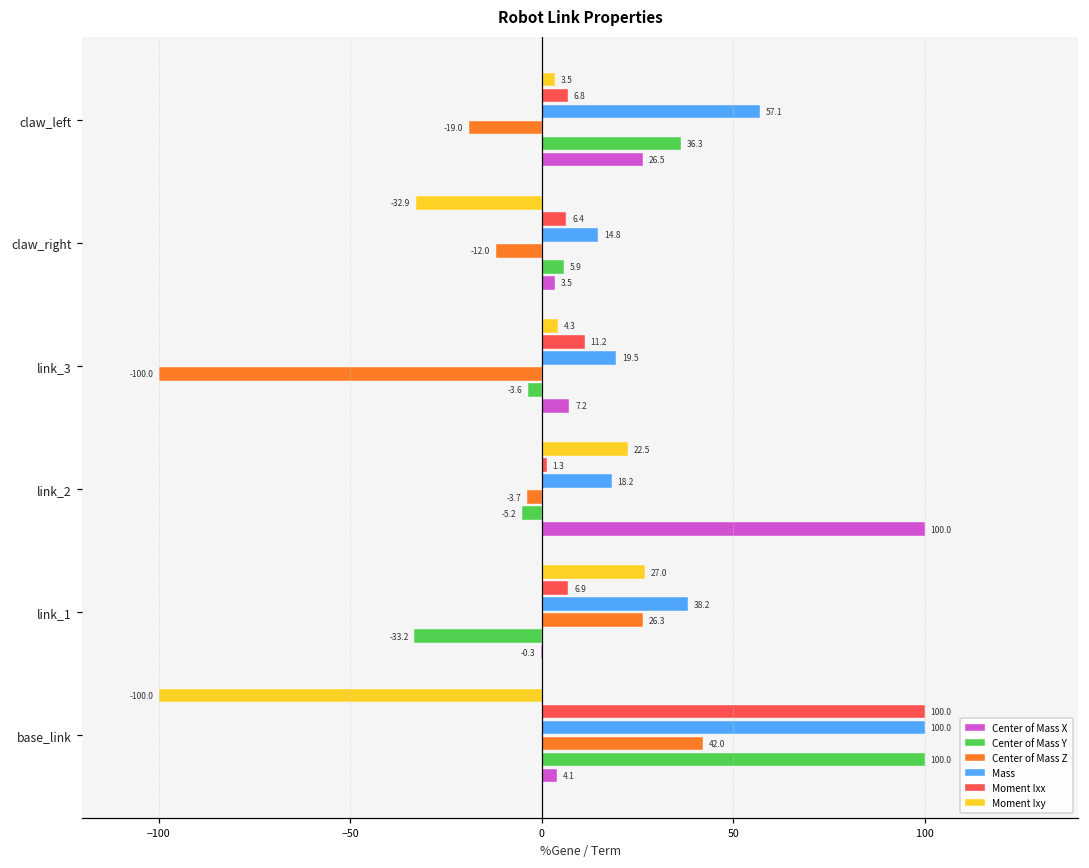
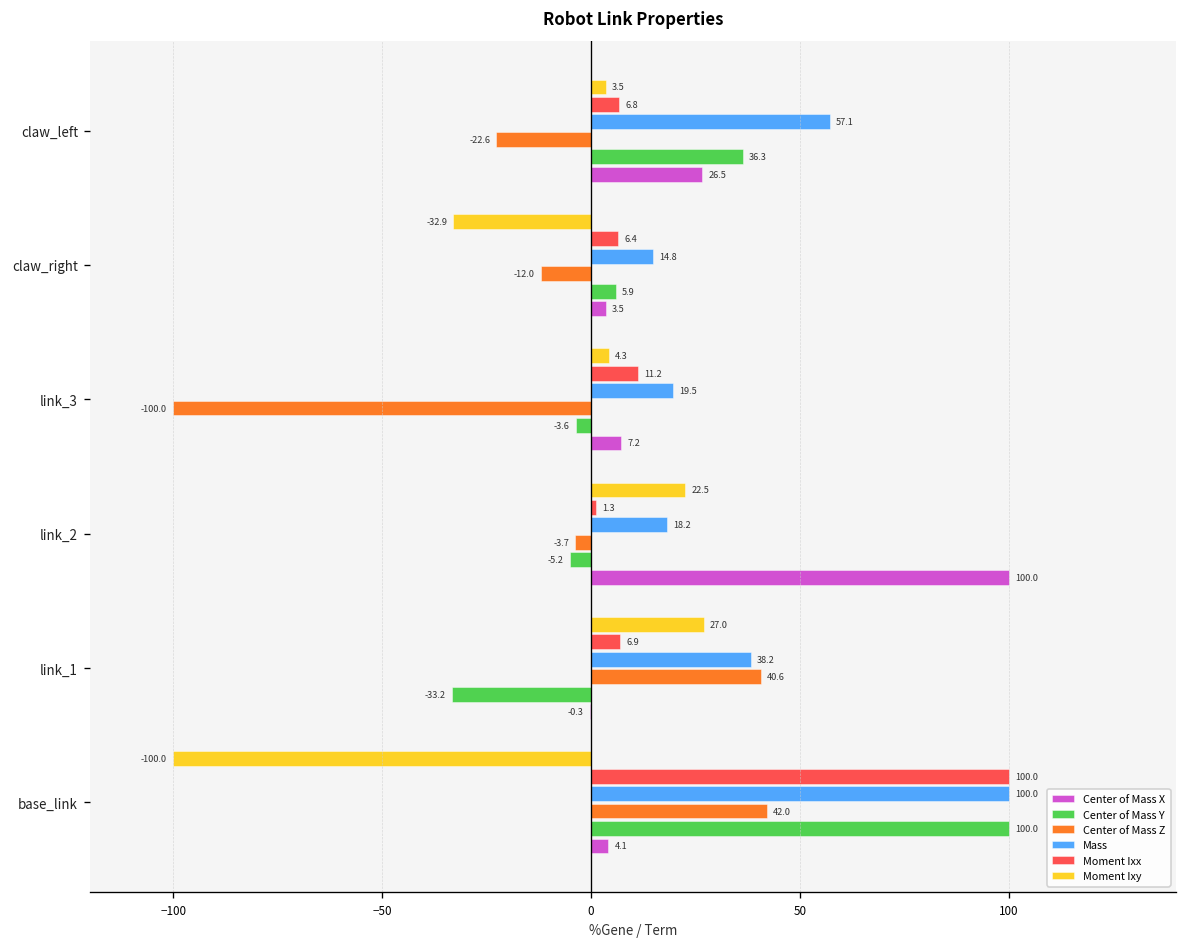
  {
    "Center of Mass X": {
      "claw_left": 26.5,
      "claw_right": 3.5,
      "link_3": 7.2,
      "link_2": 100.0,
      "link_1": -0.3,
      "base_link": 4.1
    },
    "Center of Mass Y": {
      "claw_left": 36.3,
      "claw_right": 5.9,
      "link_3": -3.6,
      "link_2": -5.2,
      "link_1": -33.2,
      "base_link": 100.0
    },
    "Center of Mass Z": {
-     "claw_left": -19.0,
+     "claw_left": -22.6,
      "claw_right": -12.0,
      "link_3": -100.0,
      "link_2": -3.7,
-     "link_1": 26.3,
+     "link_1": 40.6,
      "base_link": 42.0
    },
    "Mass": {
      "claw_left": 57.1,
      "claw_right": 14.8,
      "link_3": 19.5,
      "link_2": 18.2,
      "link_1": 38.2,
      "base_link": 100.0
    },
    "Moment Ixx": {
      "claw_left": 6.8,
      "claw_right": 6.4,
      "link_3": 11.2,
      "link_2": 1.3,
      "link_1": 6.9,
      "base_link": 100.0
    },
    "Moment Ixy": {
      "claw_left": 3.5,
      "claw_right": -32.9,
      "link_3": 4.3,
      "link_2": 22.5,
      "link_1": 27.0,
      "base_link": -100.0
    }
  }
